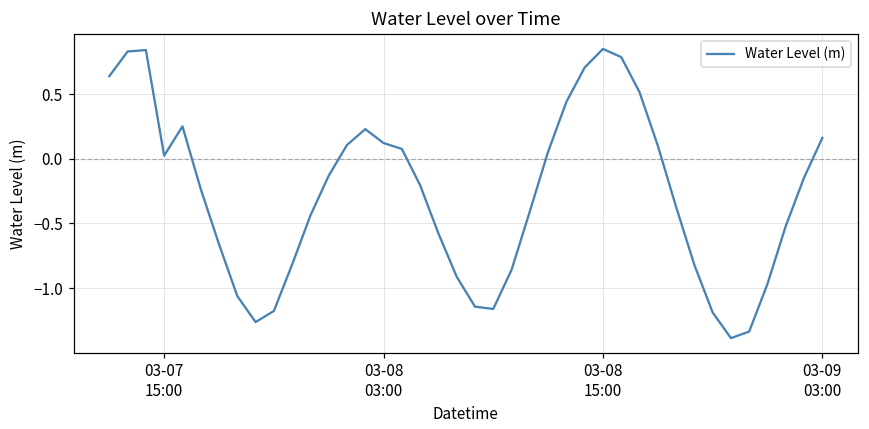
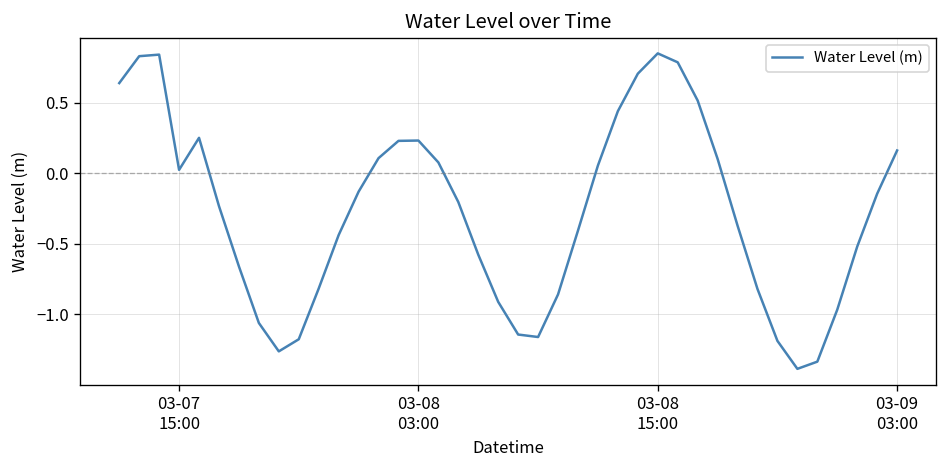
  {
    "03-07 15:00": 0.02,
-   "03-08 03:00": 0.12,
+   "03-08 03:00": 0.23,
    "03-08 15:00": 0.85,
    "03-09 03:00": 0.16
  }
